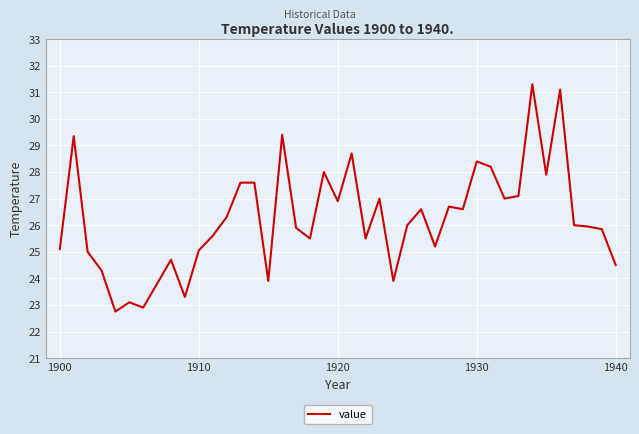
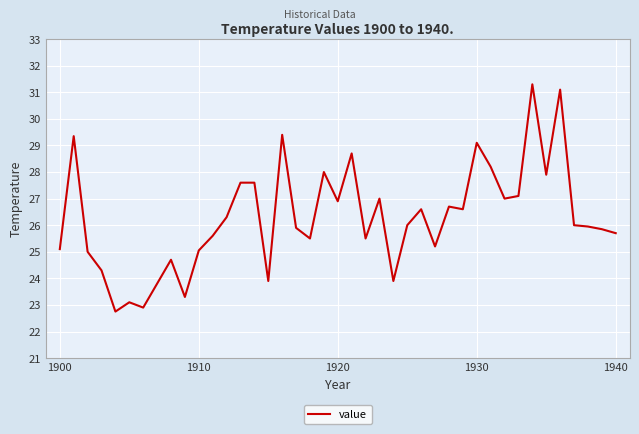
  {
    "1900": 25.1,
    "1910": 25.1,
    "1920": 26.9,
-   "1930": 28.4,
-   "1940": 24.5
+   "1930": 29.1,
+   "1940": 25.7
  }
